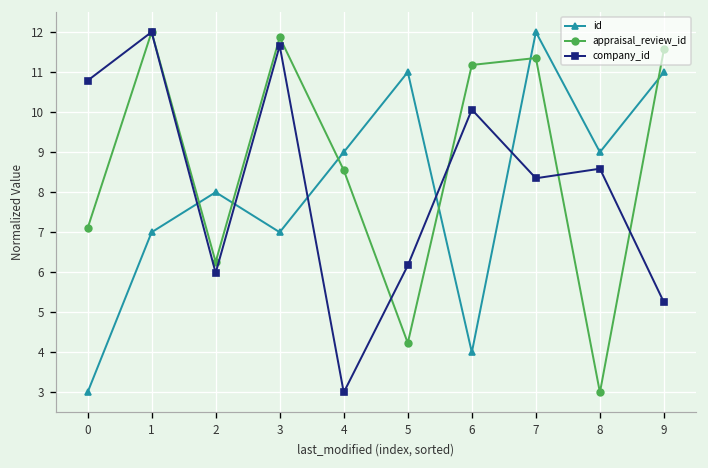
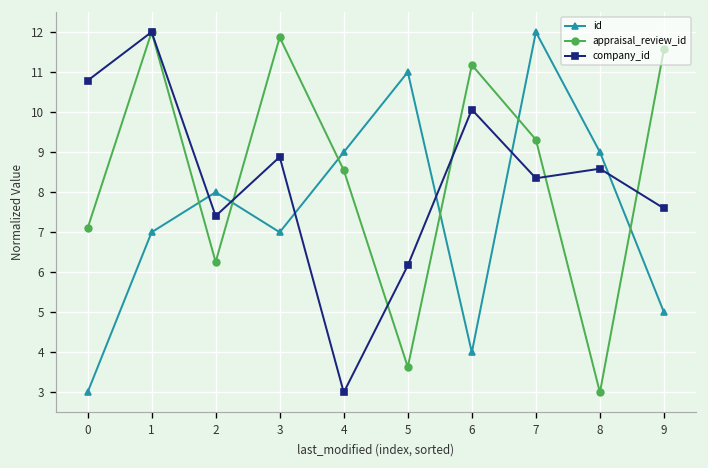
  {
    "id": {
      "0": 3.0,
      "1": 7.0,
      "2": 8.0,
      "3": 7.0,
      "4": 9.0,
      "5": 11.0,
      "6": 4.0,
      "7": 12.0,
      "8": 9.0,
-     "9": 11.0
+     "9": 5.0
    },
    "appraisal_review_id": {
      "0": 7.1,
      "2": 6.3,
      "3": 11.9,
      "4": 8.6,
-     "5": 4.2,
+     "5": 3.6,
      "6": 11.2,
-     "7": 11.4,
+     "7": 9.3,
      "8": 3.0
    },
    "company_id": {
      "0": 10.8,
-     "2": 6.0,
-     "3": 11.7,
+     "2": 7.4,
+     "3": 8.9,
      "4": 3.0,
      "5": 6.2,
      "6": 10.1,
      "7": 8.3,
      "8": 8.6,
-     "9": 5.2
+     "9": 7.6
    }
  }
